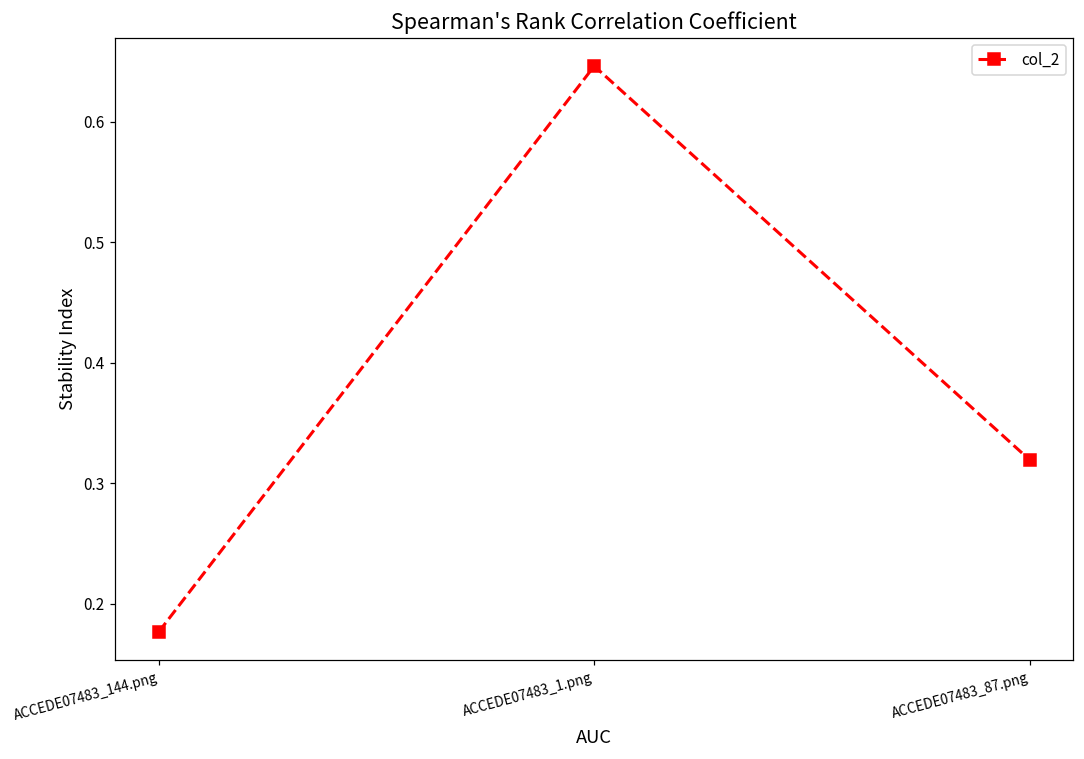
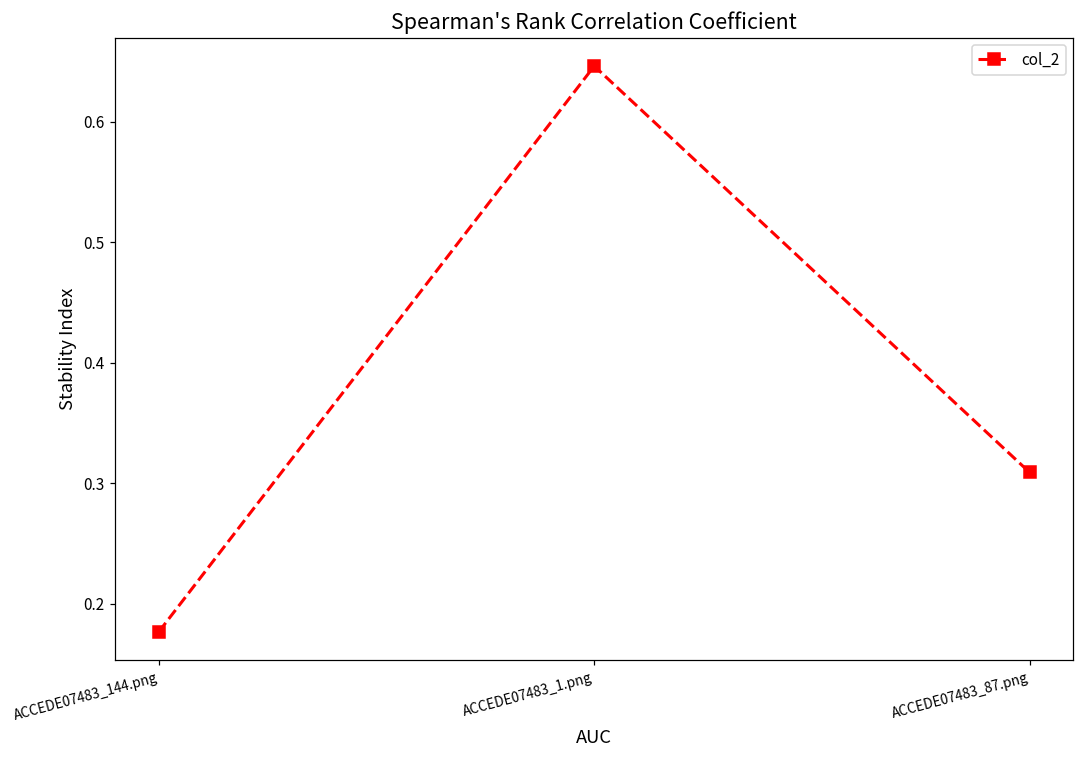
  {
    "ACCEDE07483_144.png": 0.177,
    "ACCEDE07483_1.png": 0.646,
-   "ACCEDE07483_87.png": 0.319
+   "ACCEDE07483_87.png": 0.309
  }
